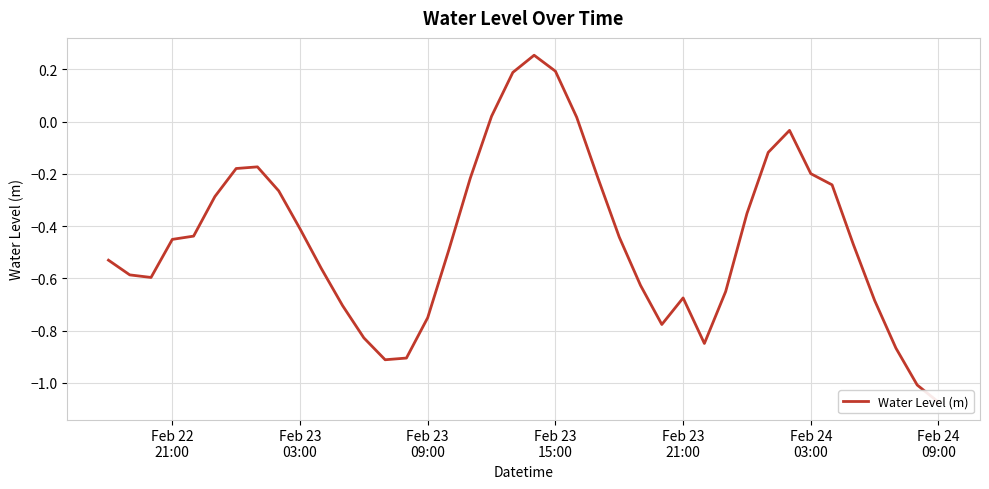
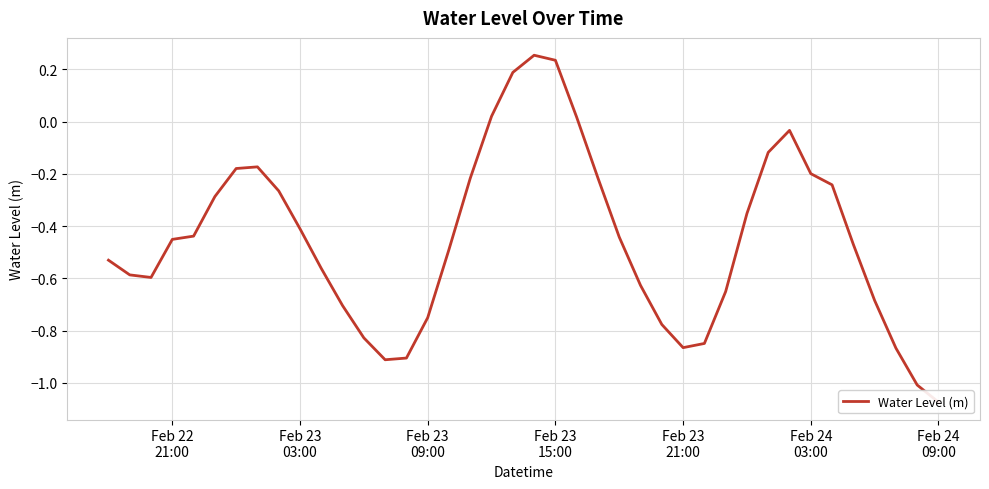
  {
    "Feb 22 21:00": -0.45,
    "Feb 23 03:00": -0.41,
    "Feb 23 09:00": -0.75,
-   "Feb 23 15:00": 0.19,
-   "Feb 23 21:00": -0.67,
+   "Feb 23 15:00": 0.24,
+   "Feb 23 21:00": -0.87,
    "Feb 24 03:00": -0.20
  }
